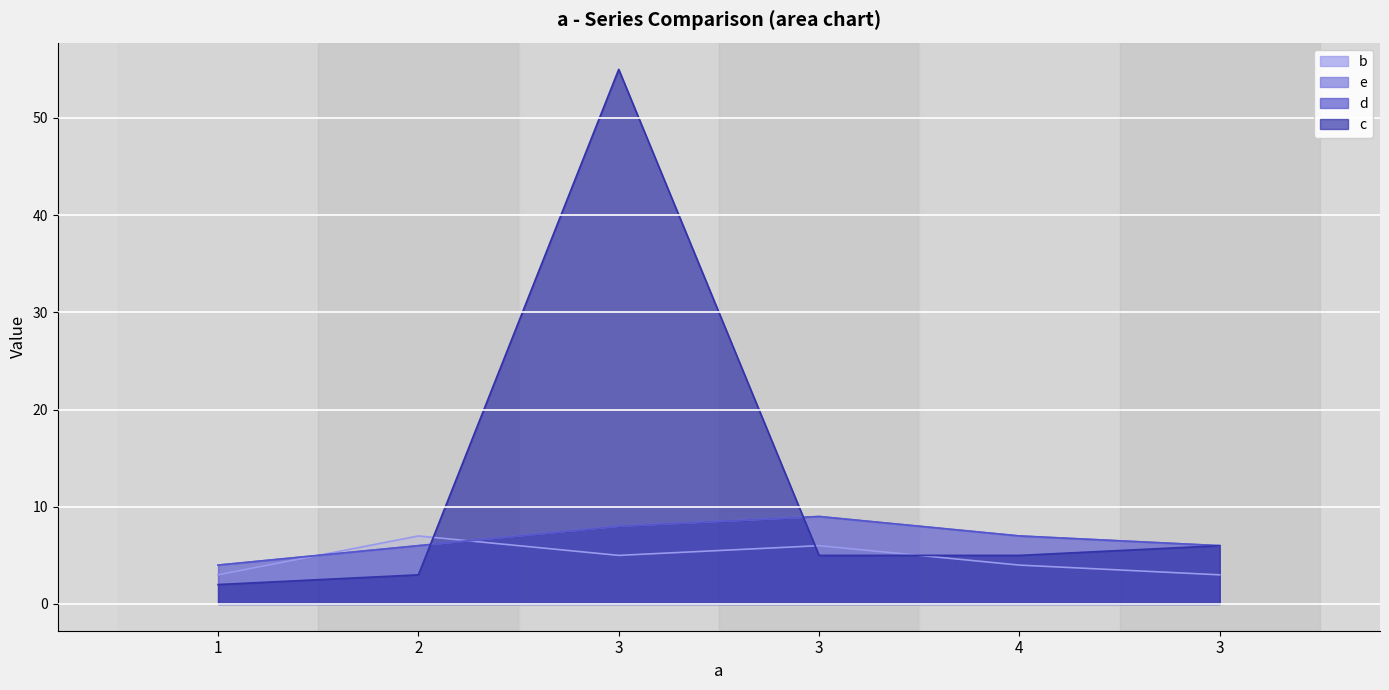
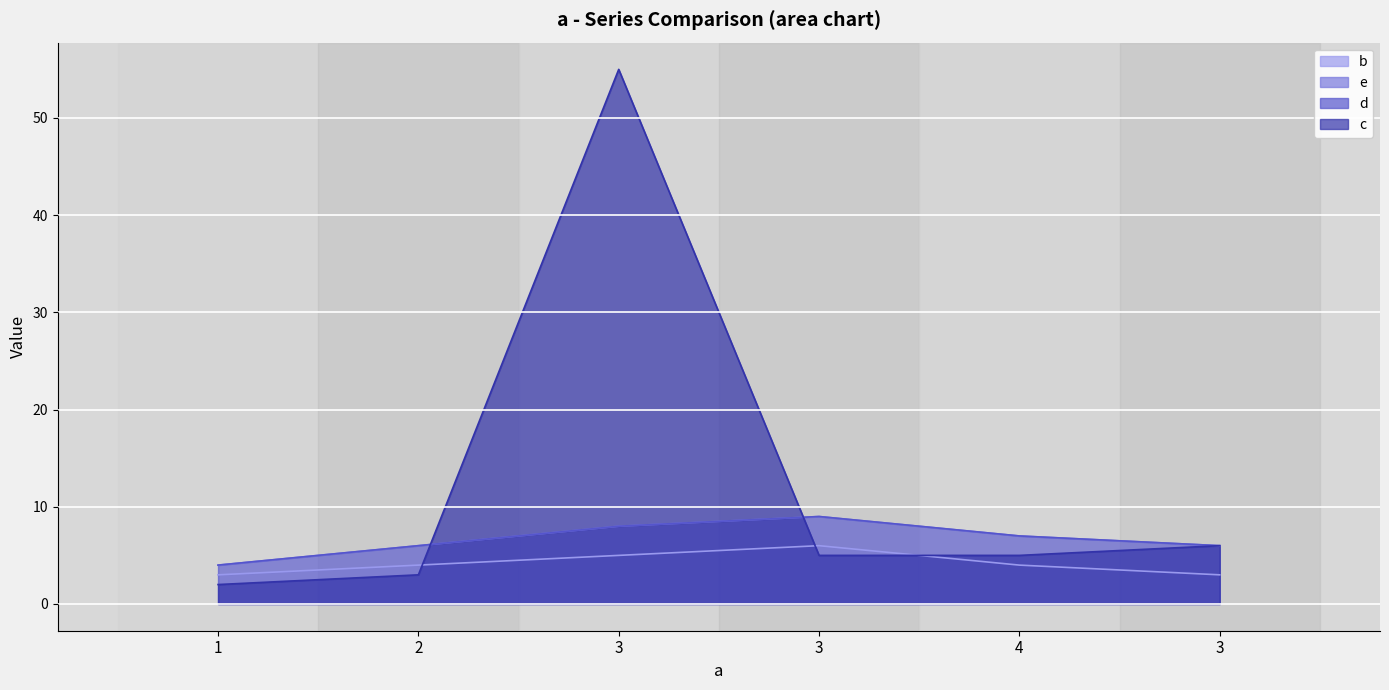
  {
    "b": {
      "1": 3,
-     "2": 7,
+     "2": 4,
      "4": 4
    }
  }
